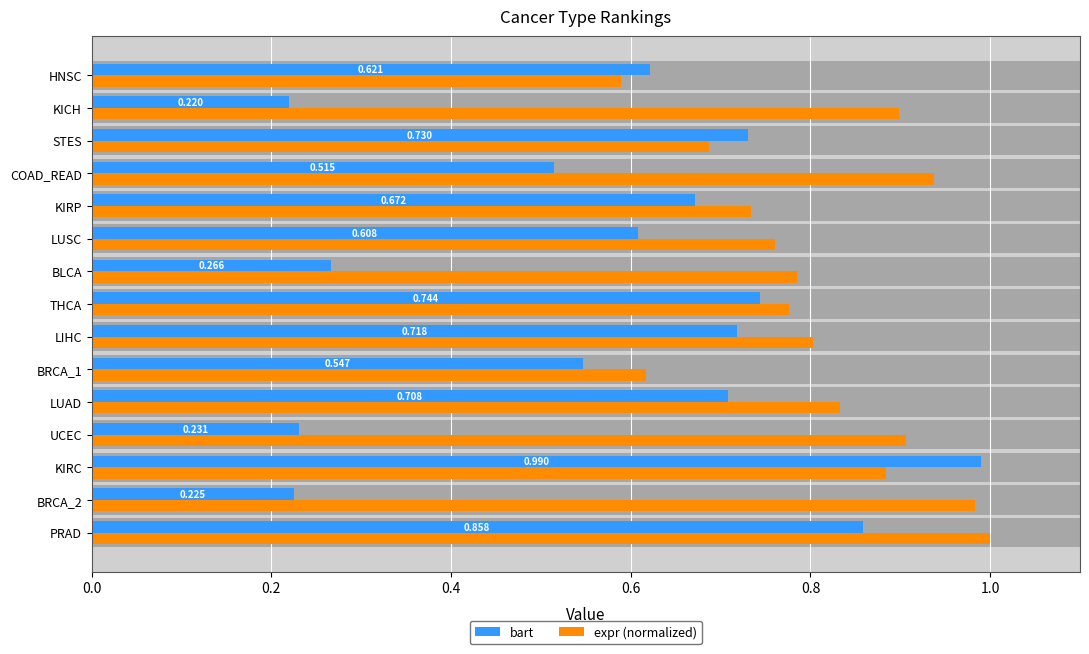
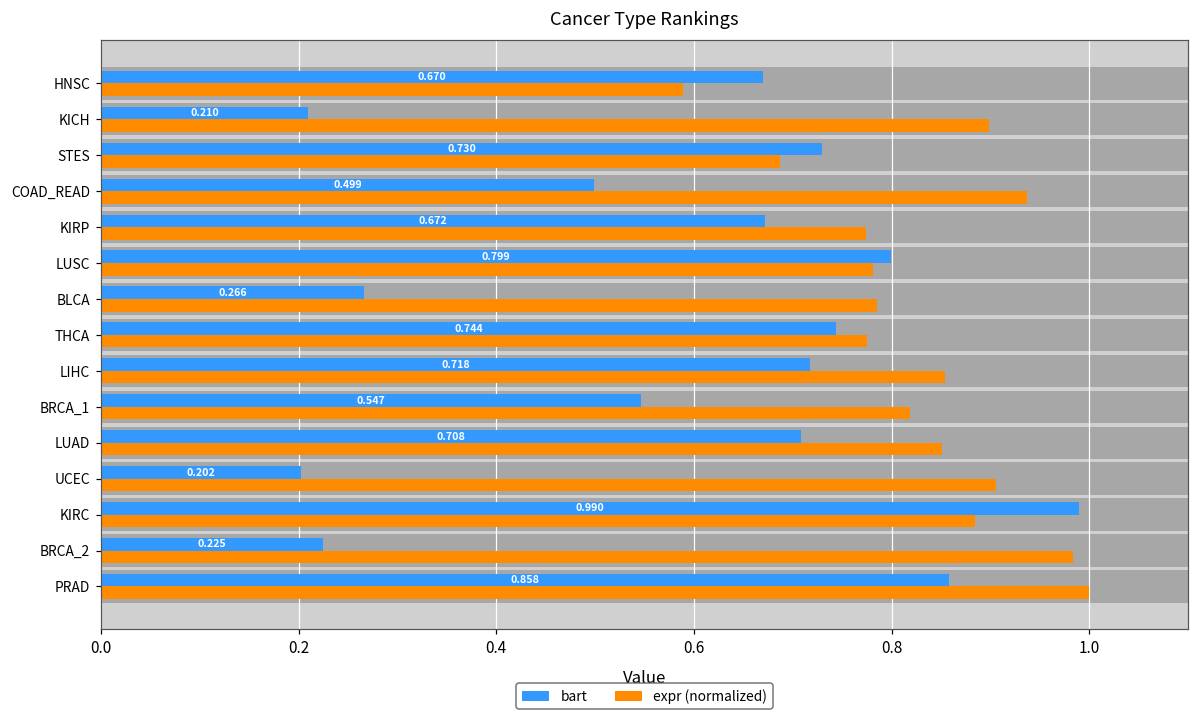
  {
    "bart": {
-     "HNSC": 0.621,
-     "KICH": 0.220,
-     "COAD_READ": 0.515,
-     "LUSC": 0.608,
-     "UCEC": 0.231
+     "HNSC": 0.670,
+     "KICH": 0.210,
+     "COAD_READ": 0.499,
+     "LUSC": 0.799,
+     "UCEC": 0.202
    },
    "expr (normalized)": {
-     "KIRP": 0.73,
-     "LUSC": 0.76,
-     "LIHC": 0.80,
-     "BRCA_1": 0.62,
-     "LUAD": 0.83
+     "KIRP": 0.77,
+     "LUSC": 0.78,
+     "LIHC": 0.85,
+     "BRCA_1": 0.82,
+     "LUAD": 0.85
    }
  }
